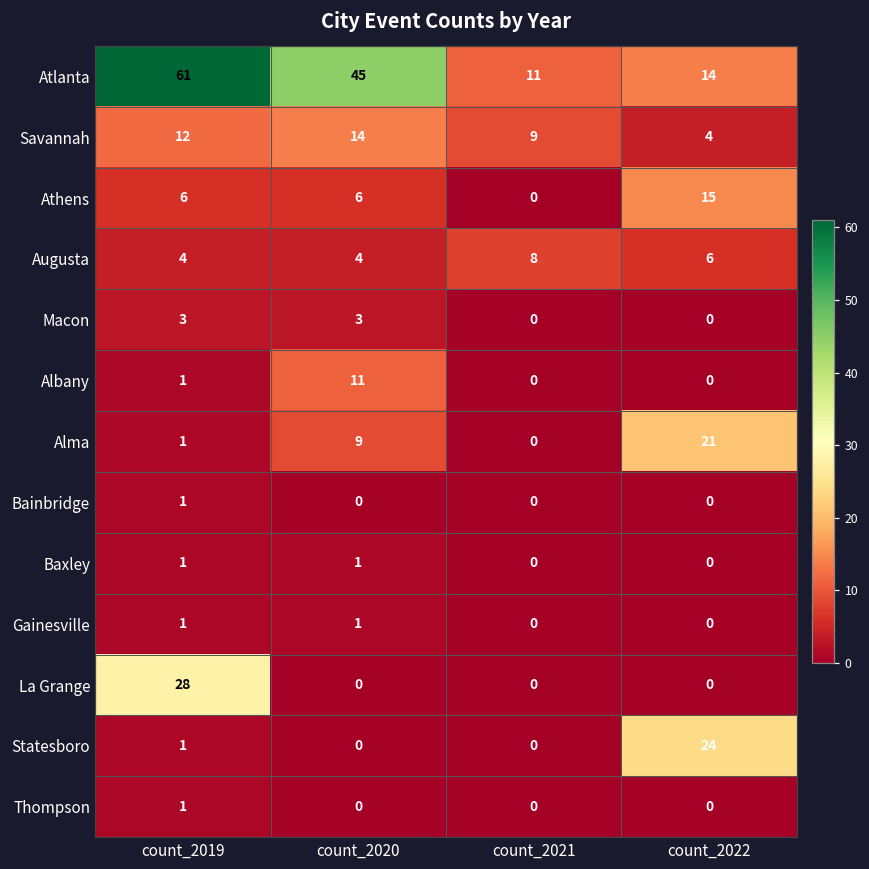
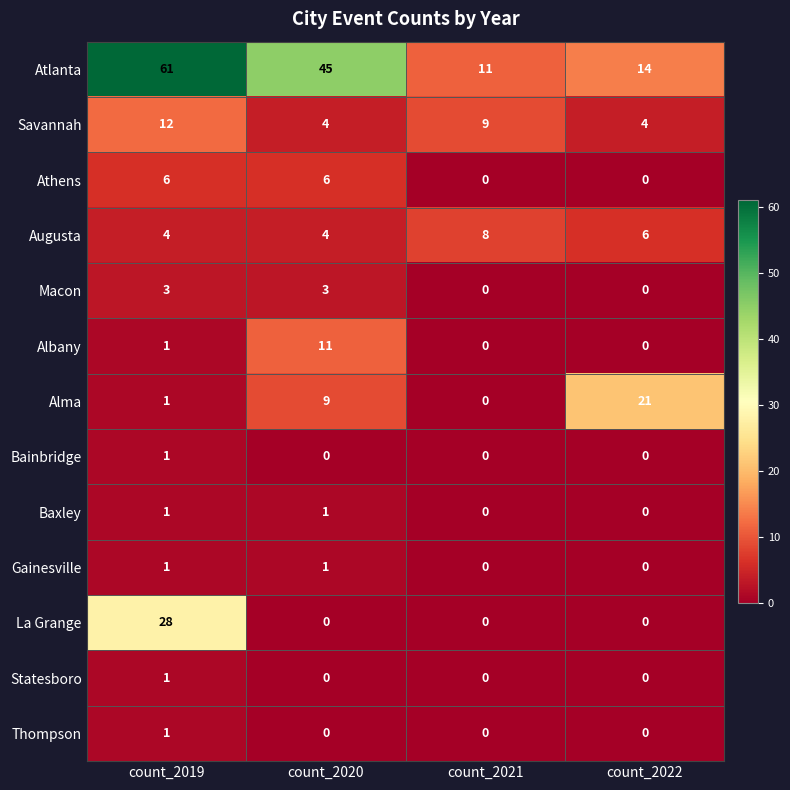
  {
    "Atlanta": {
      "count_2019": 61,
      "count_2020": 45,
      "count_2021": 11,
      "count_2022": 14
    },
    "Savannah": {
      "count_2019": 12,
-     "count_2020": 14,
+     "count_2020": 4,
      "count_2021": 9,
      "count_2022": 4
    },
    "Athens": {
      "count_2019": 6,
      "count_2020": 6,
      "count_2021": 0,
-     "count_2022": 15
+     "count_2022": 0
    },
    "Augusta": {
      "count_2019": 4,
      "count_2020": 4,
      "count_2021": 8,
      "count_2022": 6
    },
    "Macon": {
      "count_2019": 3,
      "count_2020": 3,
      "count_2021": 0,
      "count_2022": 0
    },
    "Albany": {
      "count_2019": 1,
      "count_2020": 11,
      "count_2021": 0,
      "count_2022": 0
    },
    "Alma": {
      "count_2019": 1,
      "count_2020": 9,
      "count_2021": 0,
      "count_2022": 21
    },
    "Bainbridge": {
      "count_2019": 1,
      "count_2020": 0,
      "count_2021": 0,
      "count_2022": 0
    },
    "Baxley": {
      "count_2019": 1,
      "count_2020": 1,
      "count_2021": 0,
      "count_2022": 0
    },
    "Gainesville": {
      "count_2019": 1,
      "count_2020": 1,
      "count_2021": 0,
      "count_2022": 0
    },
    "La Grange": {
      "count_2019": 28,
      "count_2020": 0,
      "count_2021": 0,
      "count_2022": 0
    },
    "Statesboro": {
      "count_2019": 1,
      "count_2020": 0,
      "count_2021": 0,
-     "count_2022": 24
+     "count_2022": 0
    },
    "Thompson": {
      "count_2019": 1,
      "count_2020": 0,
      "count_2021": 0,
      "count_2022": 0
    }
  }
